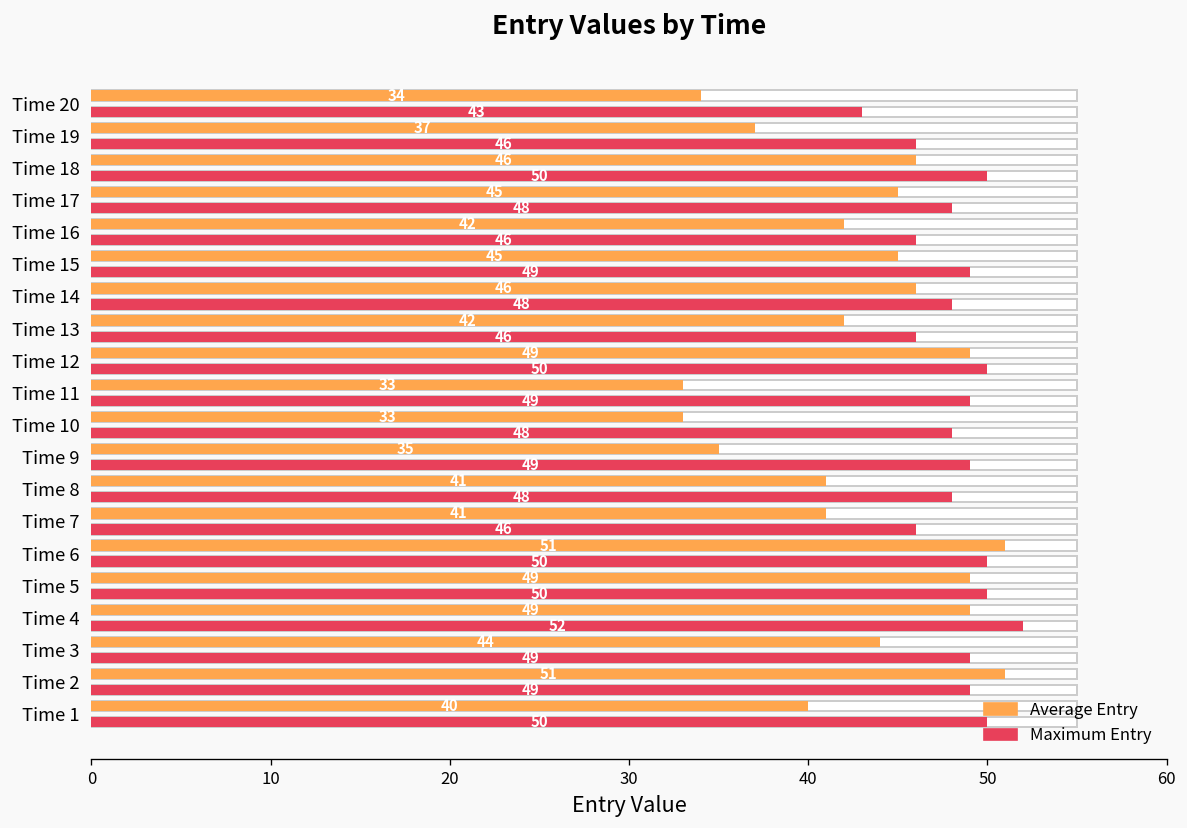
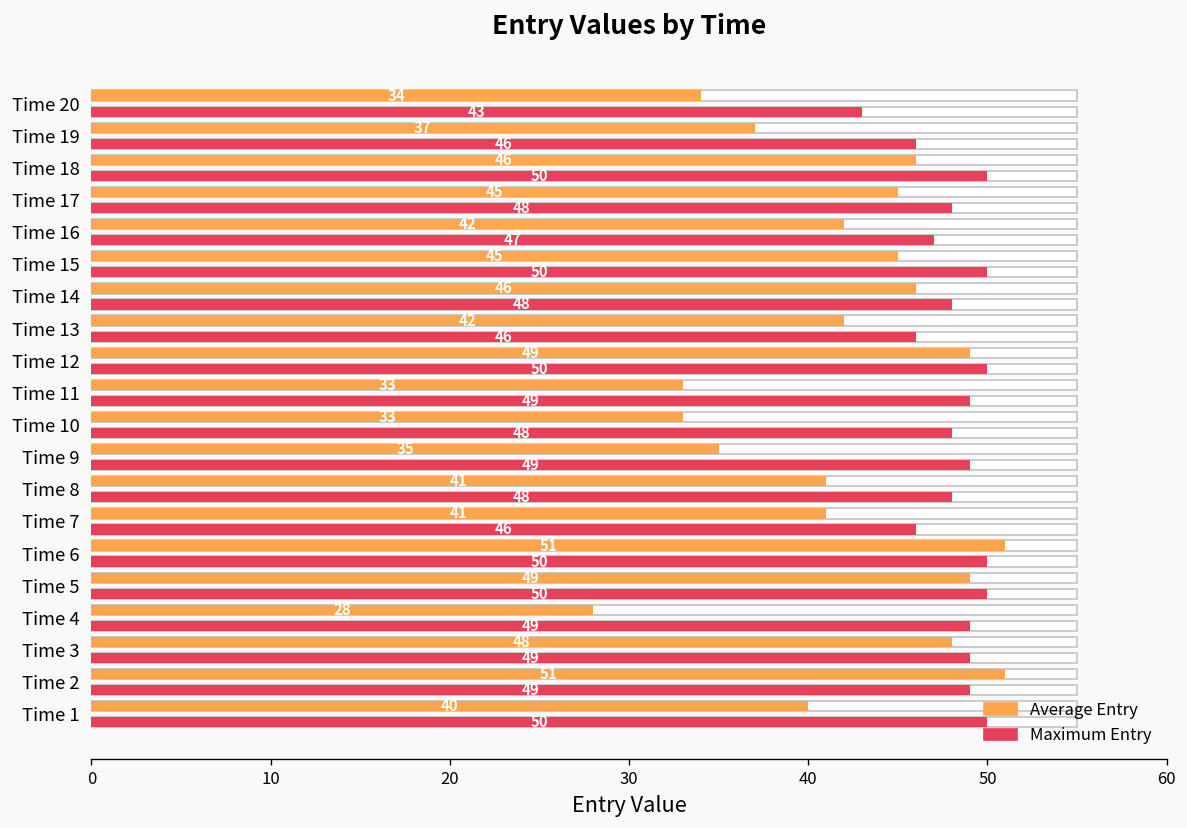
  {
    "Average Entry": {
-     "Time 4": 49,
-     "Time 3": 44
+     "Time 4": 28,
+     "Time 3": 48
    },
    "Maximum Entry": {
-     "Time 16": 46,
-     "Time 15": 49,
-     "Time 4": 52
+     "Time 16": 47,
+     "Time 15": 50,
+     "Time 4": 49
    }
  }
